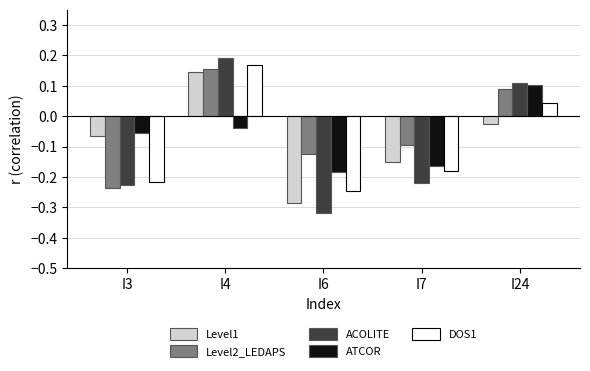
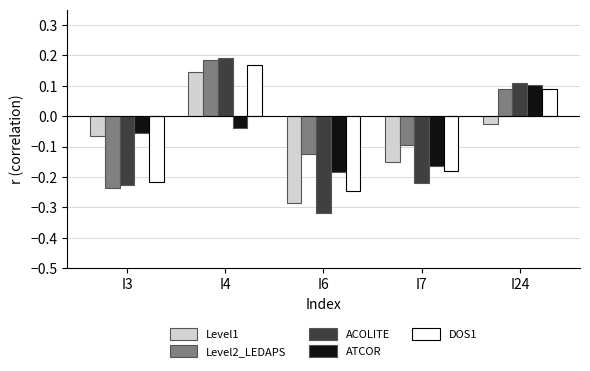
  {
    "Level1": {
      "I3": -0.06,
      "I4": 0.15,
      "I6": -0.29,
      "I7": -0.15,
      "I24": -0.02
    },
    "Level2_LEDAPS": {
      "I3": -0.24,
-     "I4": 0.16,
+     "I4": 0.19,
      "I6": -0.12,
      "I7": -0.09,
      "I24": 0.09
    },
    "ACOLITE": {
      "I3": -0.23,
      "I4": 0.19,
      "I6": -0.32,
      "I7": -0.22,
      "I24": 0.11
    },
    "ATCOR": {
      "I3": -0.06,
      "I4": -0.04,
      "I6": -0.18,
      "I7": -0.16,
      "I24": 0.10
    },
    "DOS1": {
      "I3": -0.22,
      "I4": 0.17,
      "I6": -0.24,
      "I7": -0.18,
-     "I24": 0.04
+     "I24": 0.09
    }
  }
